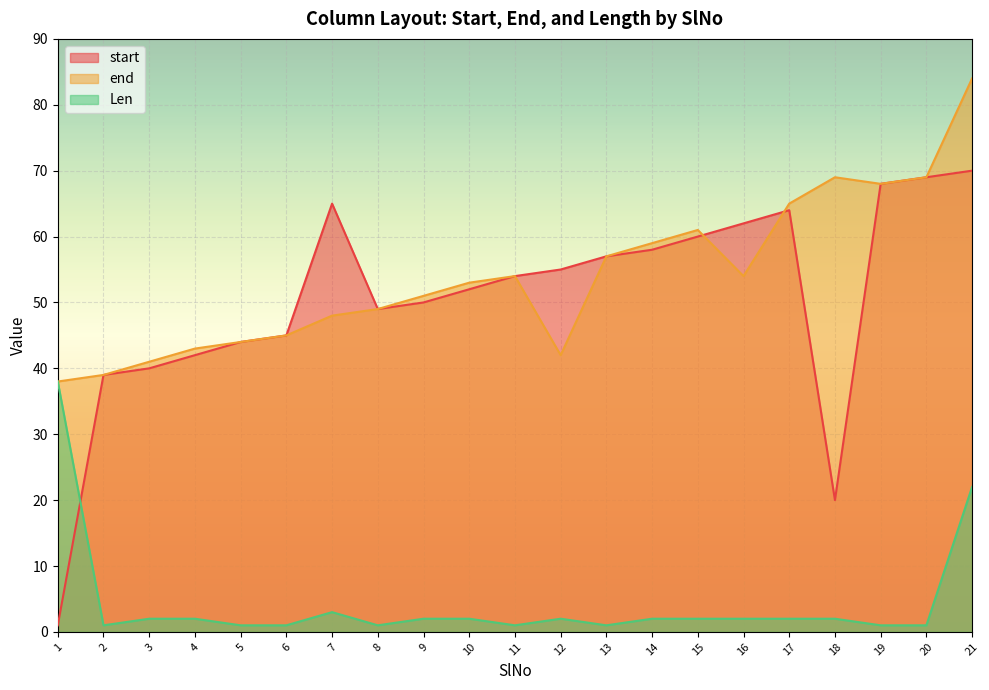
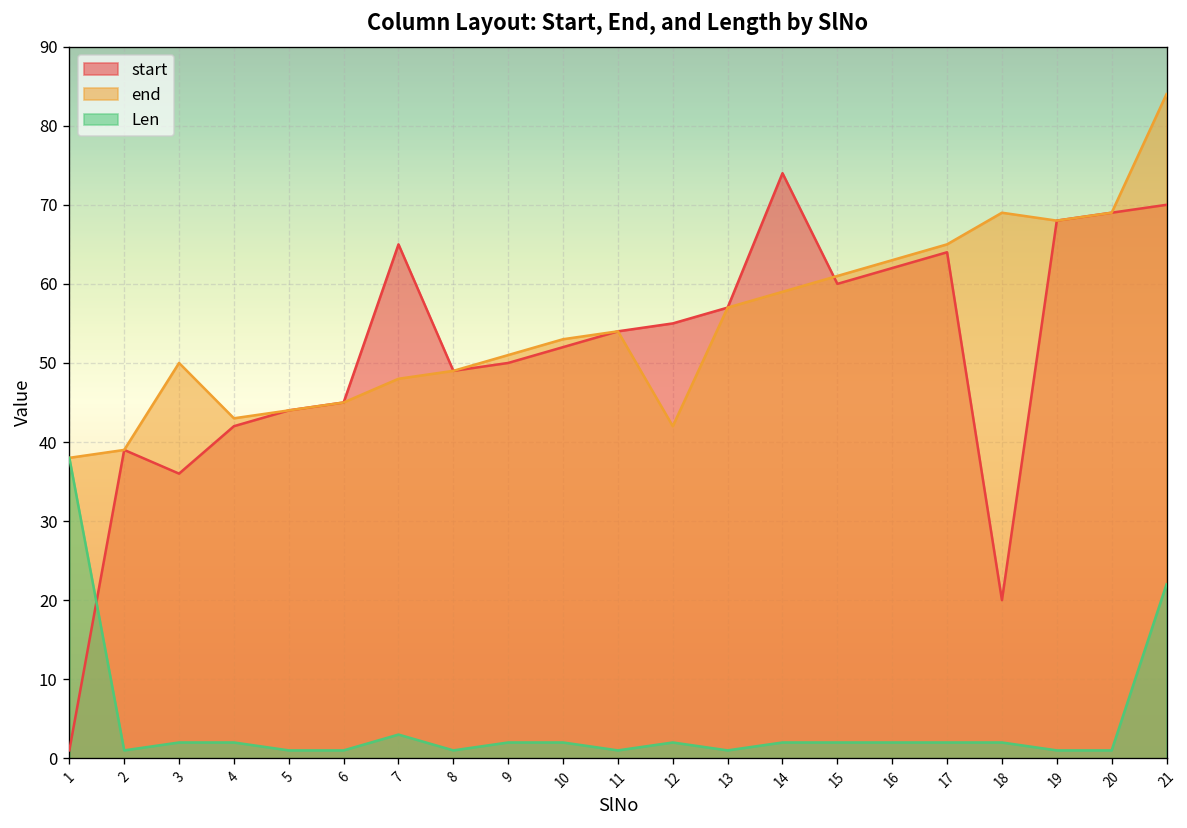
  {
    "start": {
      "1": 1,
-     "3": 40,
+     "3": 36,
      "4": 42,
      "7": 65,
      "9": 50,
      "10": 52,
      "12": 55,
-     "14": 58,
+     "14": 74,
      "15": 60,
      "16": 62,
      "17": 64,
      "18": 20,
      "21": 70
    },
    "end": {
-     "3": 41,
+     "3": 50,
      "4": 43,
      "7": 48,
      "9": 51,
      "10": 53,
      "12": 42,
      "14": 59,
      "15": 61,
-     "16": 54,
+     "16": 63,
      "17": 65,
      "18": 69,
      "21": 84
    },
    "Len": {
      "2": 1,
      "3": 2,
      "4": 2,
      "5": 1,
      "6": 1,
      "7": 3,
      "8": 1,
      "9": 2,
      "10": 2,
      "11": 1,
      "12": 2,
      "13": 1,
      "14": 2,
      "15": 2,
      "16": 2,
      "17": 2,
      "18": 2,
      "19": 1,
      "20": 1,
      "21": 22
    }
  }
